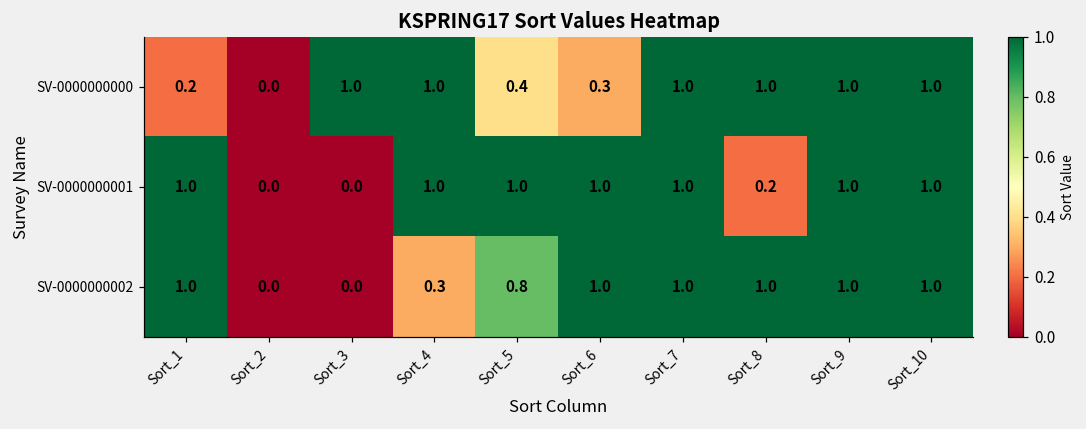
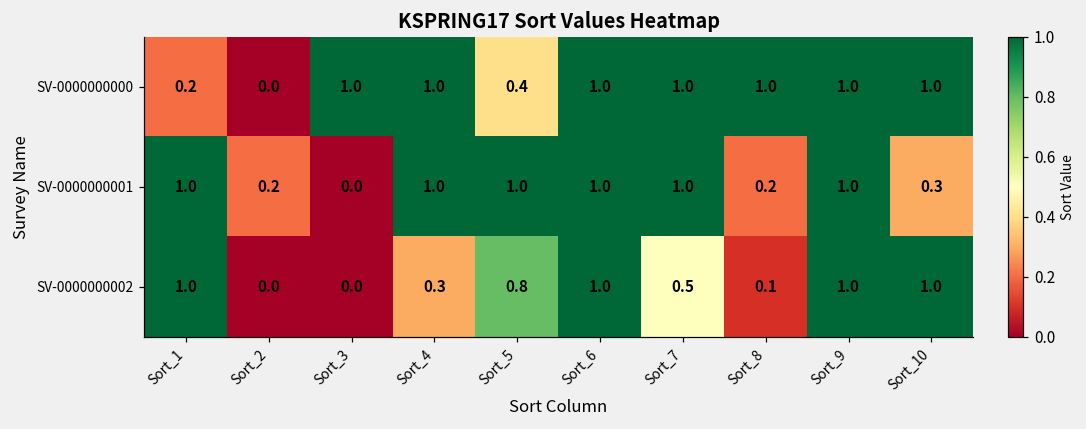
  {
    "SV-0000000000": {
      "Sort_1": 0.2,
      "Sort_2": 0.0,
      "Sort_3": 1.0,
      "Sort_4": 1.0,
      "Sort_5": 0.4,
-     "Sort_6": 0.3,
+     "Sort_6": 1.0,
      "Sort_7": 1.0,
      "Sort_8": 1.0,
      "Sort_9": 1.0,
      "Sort_10": 1.0
    },
    "SV-0000000001": {
      "Sort_1": 1.0,
-     "Sort_2": 0.0,
+     "Sort_2": 0.2,
      "Sort_3": 0.0,
      "Sort_4": 1.0,
      "Sort_5": 1.0,
      "Sort_6": 1.0,
      "Sort_7": 1.0,
      "Sort_8": 0.2,
      "Sort_9": 1.0,
-     "Sort_10": 1.0
+     "Sort_10": 0.3
    },
    "SV-0000000002": {
      "Sort_1": 1.0,
      "Sort_2": 0.0,
      "Sort_3": 0.0,
      "Sort_4": 0.3,
      "Sort_5": 0.8,
      "Sort_6": 1.0,
-     "Sort_7": 1.0,
-     "Sort_8": 1.0,
+     "Sort_7": 0.5,
+     "Sort_8": 0.1,
      "Sort_9": 1.0,
      "Sort_10": 1.0
    }
  }
